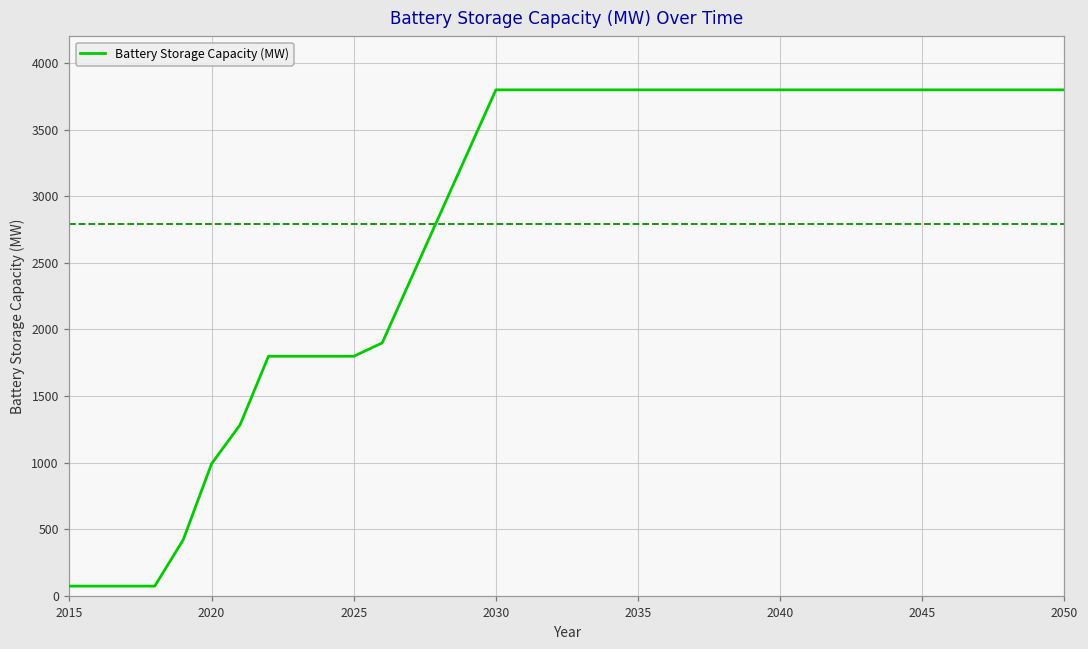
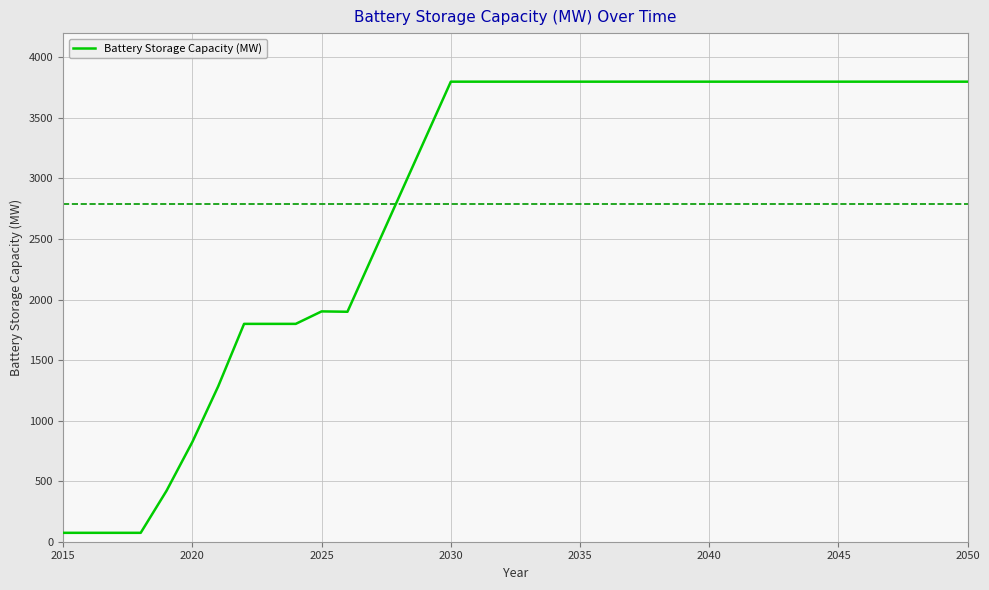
  {
    "2015": 70,
-   "2020": 990,
-   "2025": 1800,
+   "2020": 820,
+   "2025": 1900,
    "2030": 3800,
    "2035": 3800,
    "2040": 3800,
    "2045": 3800,
    "2050": 3800
  }
